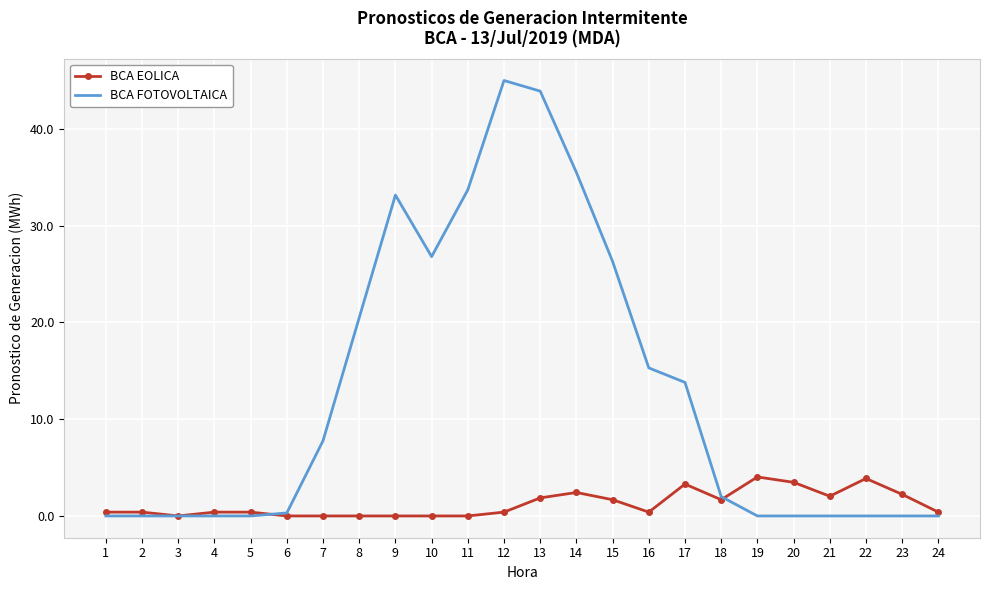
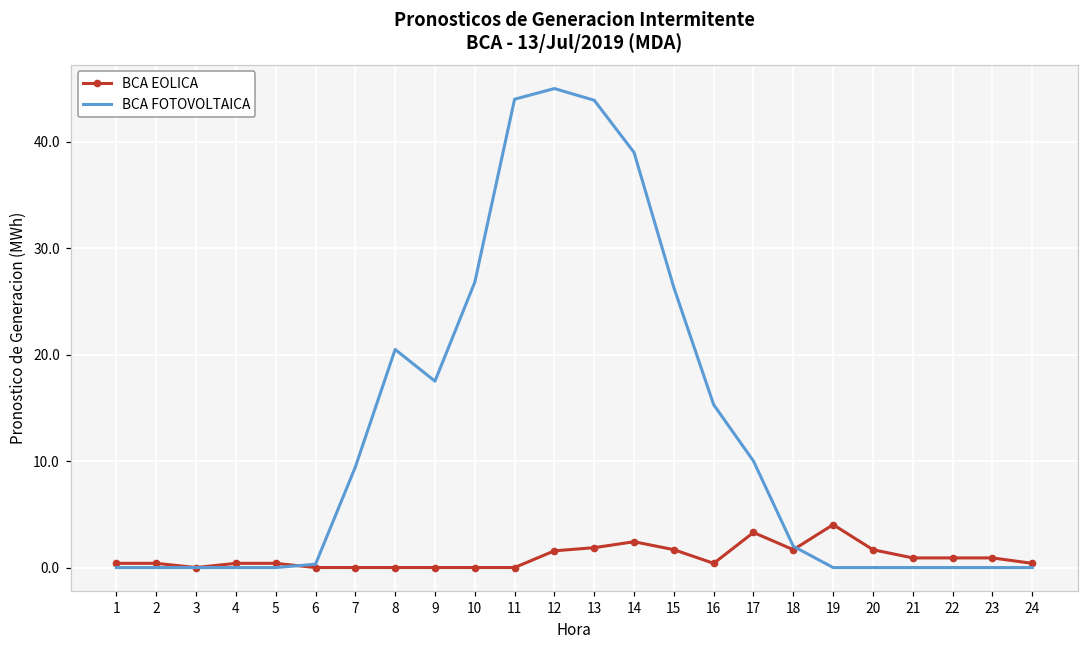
  {
    "BCA EOLICA": {
      "1": 0,
      "2": 0,
      "4": 0,
      "5": 0,
      "6": 0,
      "7": 0,
      "8": 0,
      "9": 0,
      "10": 0,
      "11": 0,
-     "12": 0,
+     "12": 2,
      "13": 2,
      "14": 2,
      "15": 2,
      "16": 0,
      "17": 3,
      "18": 2,
      "19": 4,
-     "20": 3,
-     "21": 2,
-     "22": 4,
-     "23": 2,
+     "20": 2,
+     "21": 1,
+     "22": 1,
+     "23": 1,
      "24": 0
    },
    "BCA FOTOVOLTAICA": {
      "1": 0,
      "2": 0,
      "4": 0,
      "5": 0,
      "6": 0,
-     "7": 8,
+     "7": 9,
      "8": 20,
-     "9": 33,
+     "9": 18,
      "10": 27,
-     "11": 34,
+     "11": 44,
      "12": 45,
      "13": 44,
-     "14": 36,
+     "14": 39,
      "15": 26,
      "16": 15,
-     "17": 14,
+     "17": 10,
      "18": 2,
      "19": 0,
      "20": 0,
      "21": 0,
      "22": 0,
      "23": 0,
      "24": 0
    }
  }
